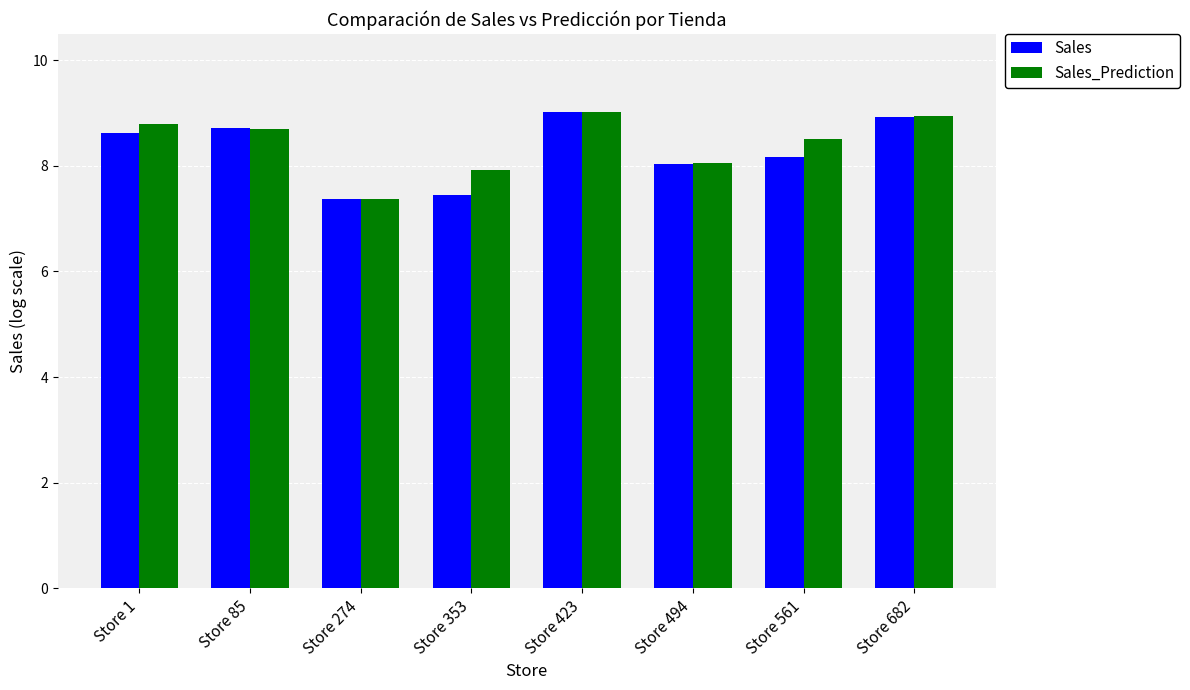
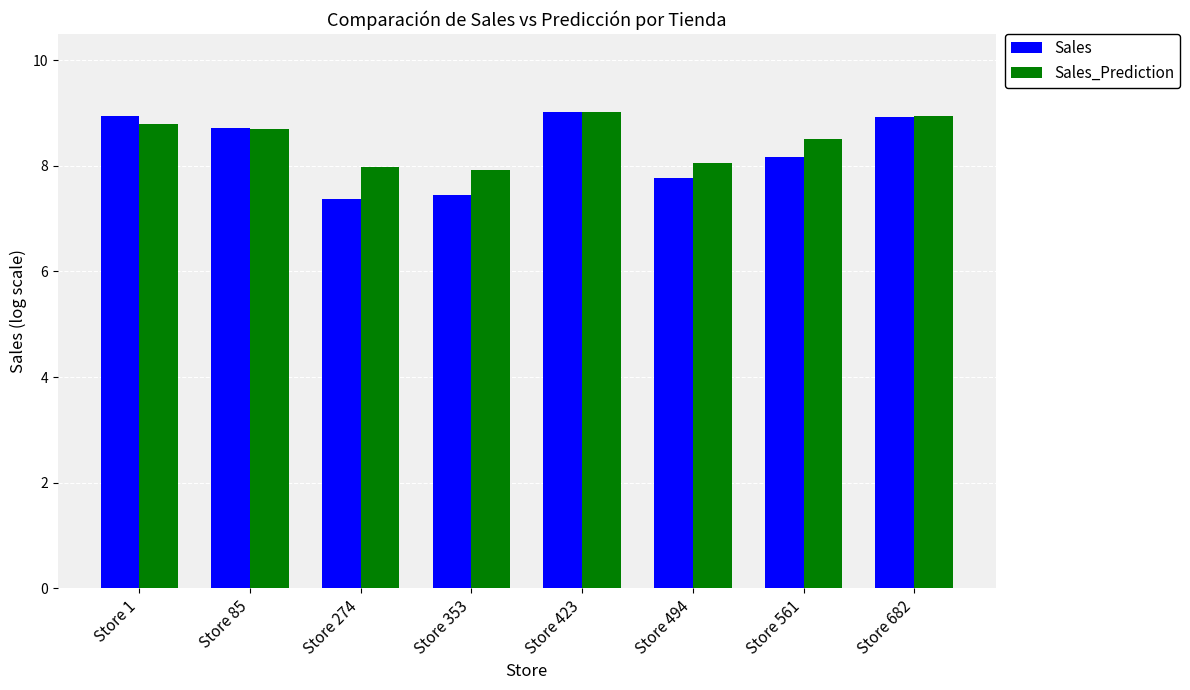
  {
    "Sales": {
-     "Store 1": 8.6,
+     "Store 1": 9.0,
      "Store 85": 8.7,
      "Store 274": 7.4,
      "Store 353": 7.4,
      "Store 423": 9.0,
-     "Store 494": 8.0,
+     "Store 494": 7.8,
      "Store 561": 8.2,
      "Store 682": 8.9
    },
    "Sales_Prediction": {
      "Store 1": 8.8,
      "Store 85": 8.7,
-     "Store 274": 7.4,
+     "Store 274": 8.0,
      "Store 353": 7.9,
      "Store 423": 9.0,
      "Store 494": 8.0,
      "Store 561": 8.5,
      "Store 682": 8.9
    }
  }
